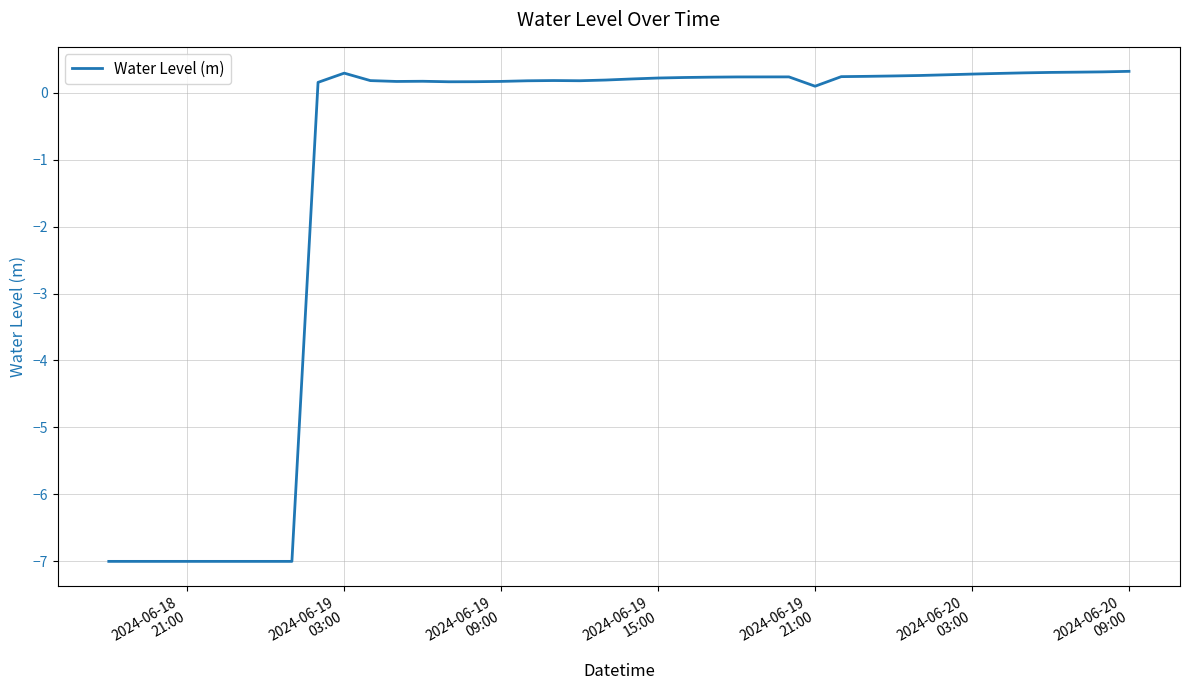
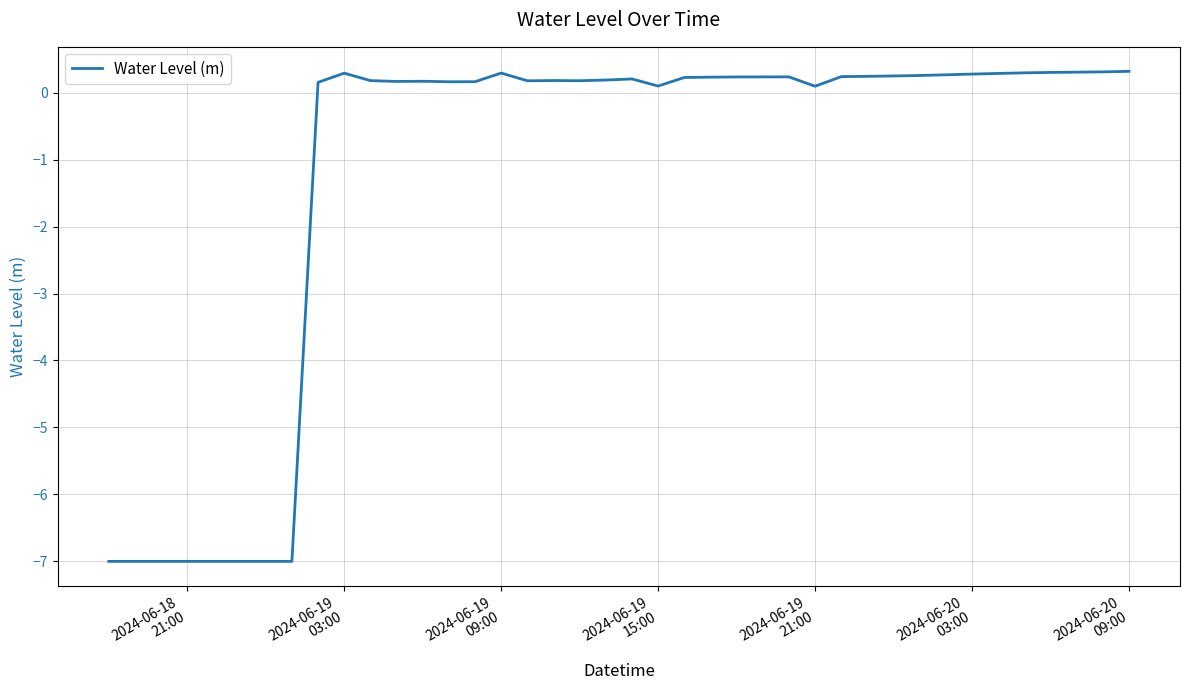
  {
    "2024-06-18 21:00": -7.0,
    "2024-06-19 03:00": 0.3,
-   "2024-06-19 09:00": 0.2,
-   "2024-06-19 15:00": 0.2,
+   "2024-06-19 09:00": 0.3,
+   "2024-06-19 15:00": 0.1,
    "2024-06-19 21:00": 0.1,
    "2024-06-20 03:00": 0.3,
    "2024-06-20 09:00": 0.3
  }
